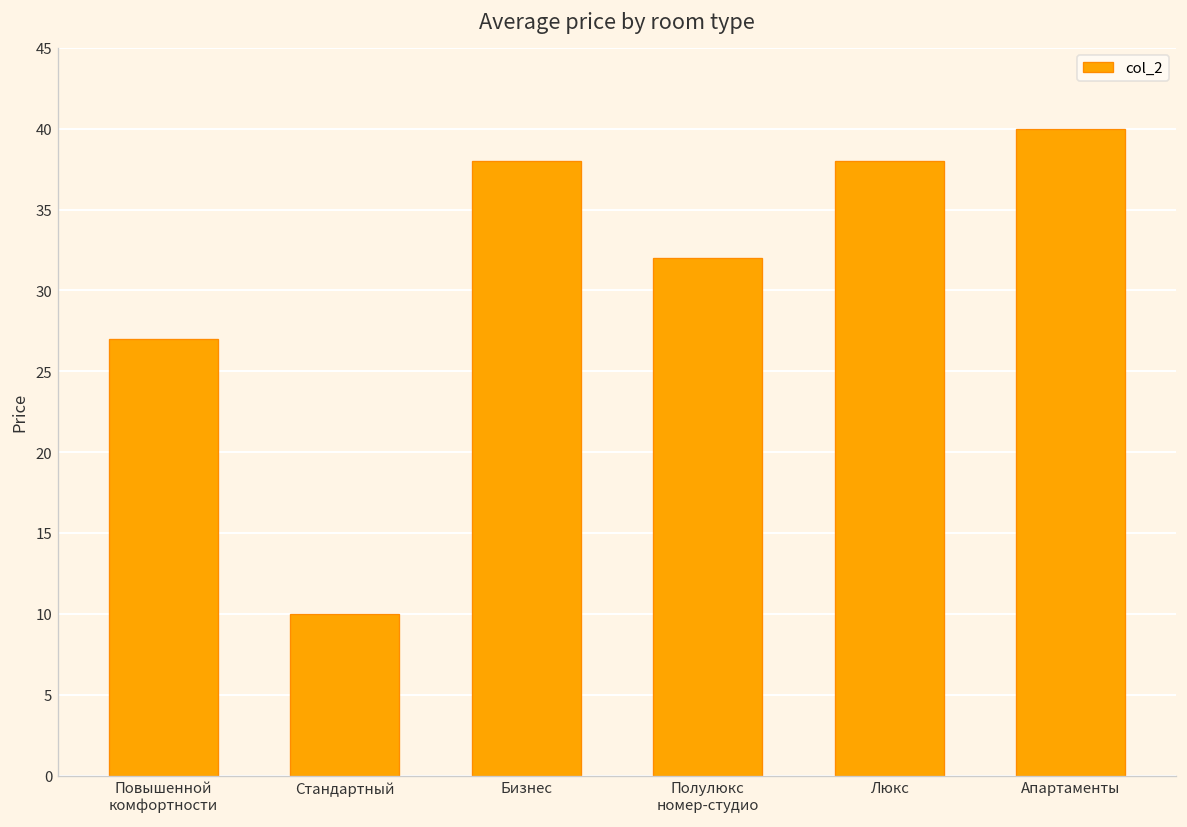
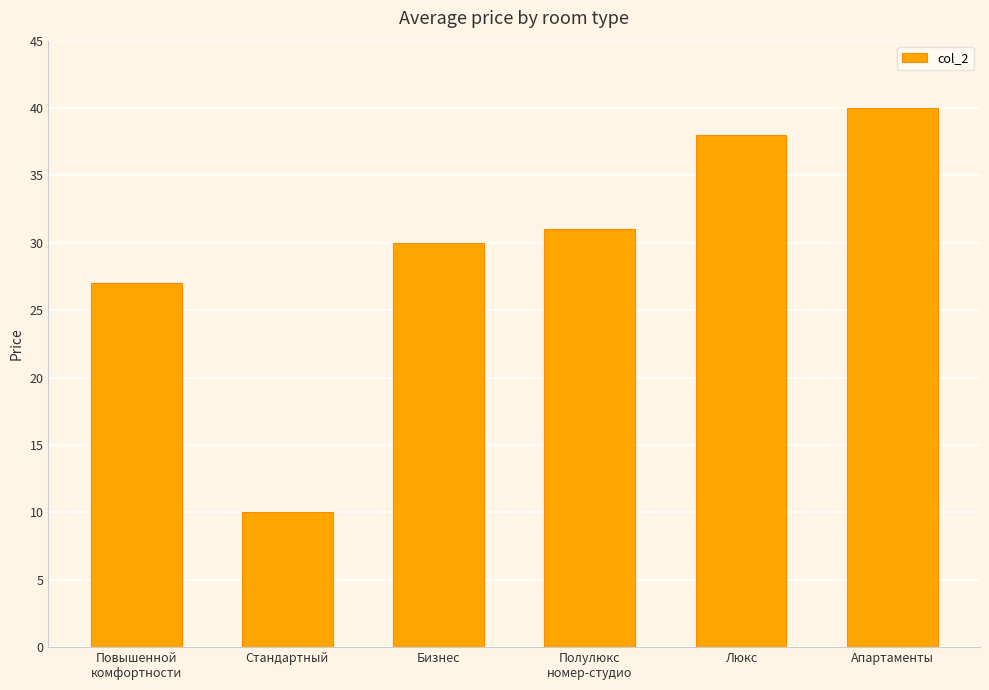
  {
    "Повышенной комфортности": 27,
    "Стандартный": 10,
-   "Бизнес": 38,
-   "Полулюкс номер-студио": 32,
+   "Бизнес": 30,
+   "Полулюкс номер-студио": 31,
    "Люкс": 38,
    "Апартаменты": 40
  }
